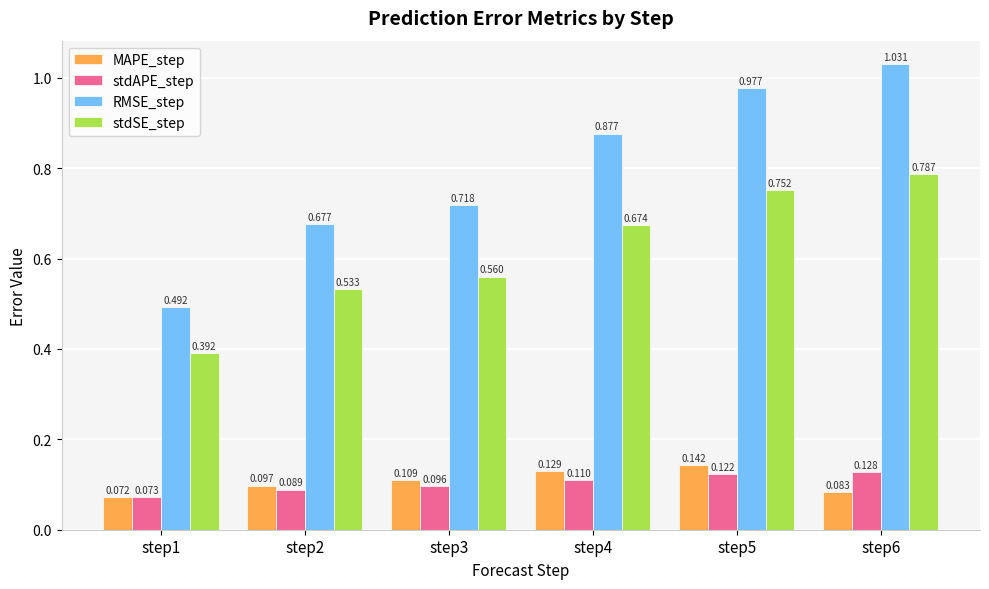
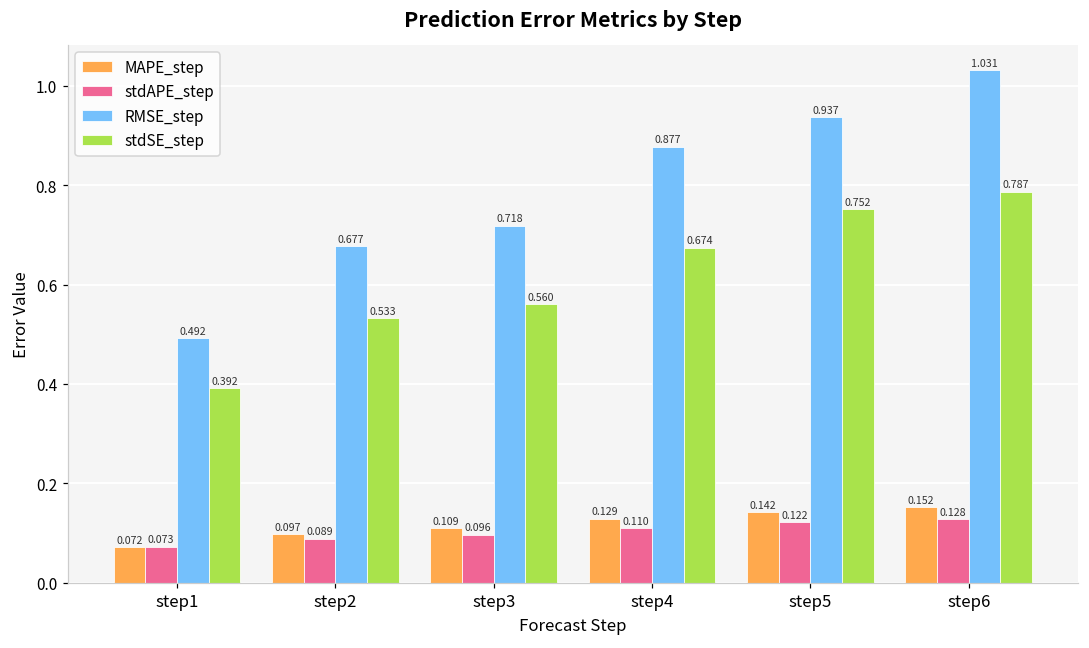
  {
    "MAPE_step": {
      "step1": 0.072,
      "step2": 0.097,
      "step3": 0.109,
      "step4": 0.129,
      "step5": 0.142,
-     "step6": 0.083
+     "step6": 0.152
    },
    "stdAPE_step": {
      "step1": 0.073,
      "step2": 0.089,
      "step3": 0.096,
      "step4": 0.110,
      "step5": 0.122,
      "step6": 0.128
    },
    "RMSE_step": {
      "step1": 0.492,
      "step2": 0.677,
      "step3": 0.718,
      "step4": 0.877,
-     "step5": 0.977,
+     "step5": 0.937,
      "step6": 1.031
    },
    "stdSE_step": {
      "step1": 0.392,
      "step2": 0.533,
      "step3": 0.560,
      "step4": 0.674,
      "step5": 0.752,
      "step6": 0.787
    }
  }
